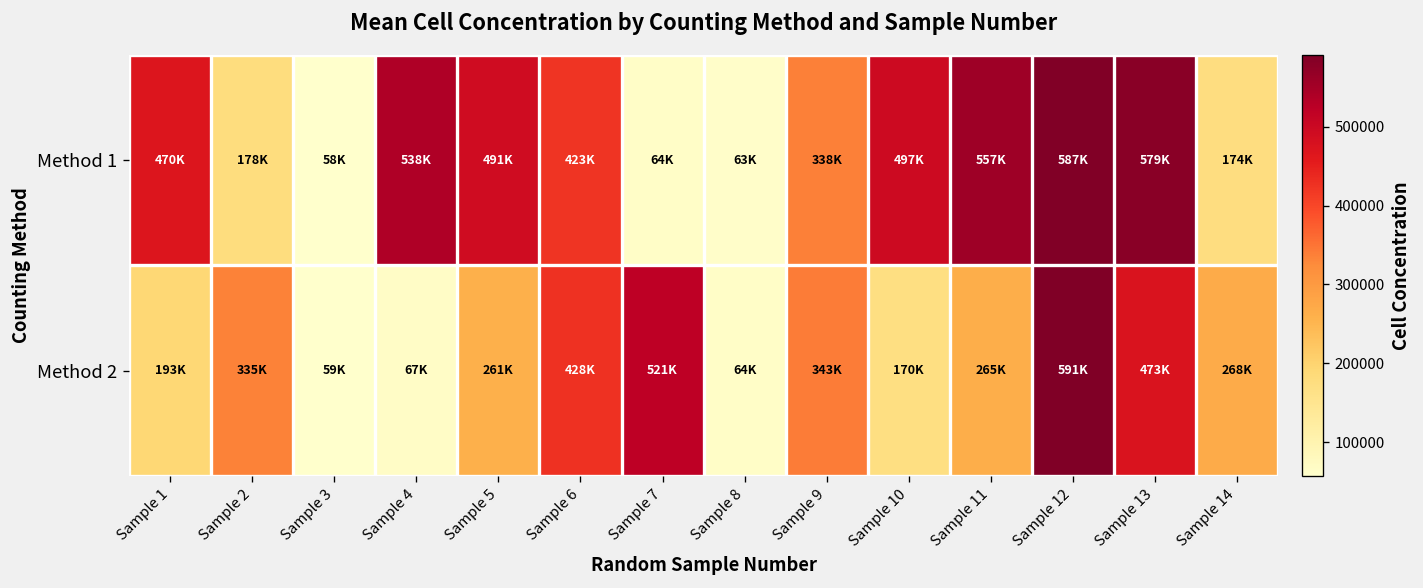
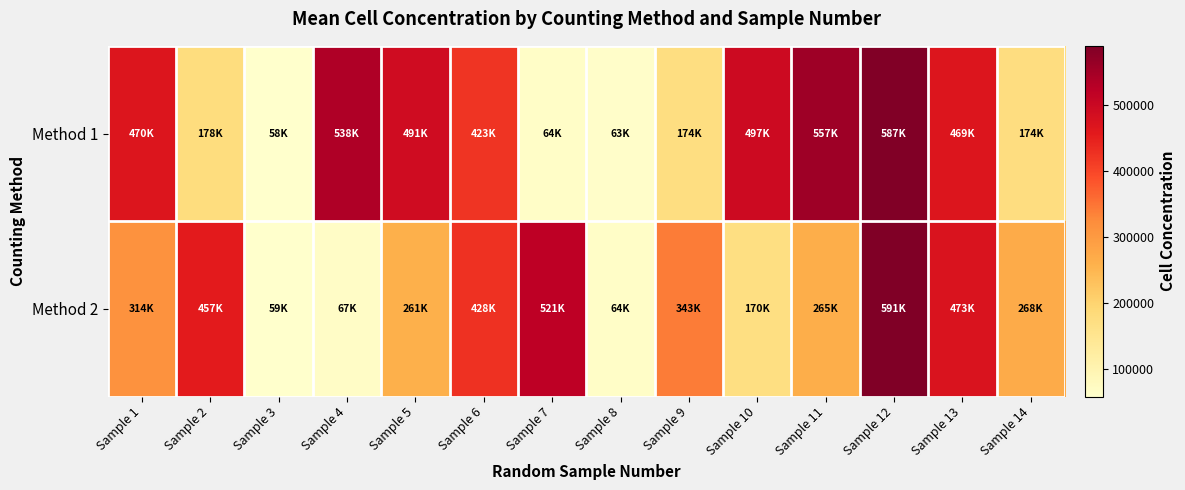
  {
    "Method 1": {
      "Sample 1": "470K",
      "Sample 2": "178K",
      "Sample 3": "58K",
      "Sample 4": "538K",
      "Sample 5": "491K",
      "Sample 6": "423K",
      "Sample 7": "64K",
      "Sample 8": "63K",
-     "Sample 9": "338K",
+     "Sample 9": "174K",
      "Sample 10": "497K",
      "Sample 11": "557K",
      "Sample 12": "587K",
-     "Sample 13": "579K",
+     "Sample 13": "469K",
      "Sample 14": "174K"
    },
    "Method 2": {
-     "Sample 1": "193K",
-     "Sample 2": "335K",
+     "Sample 1": "314K",
+     "Sample 2": "457K",
      "Sample 3": "59K",
      "Sample 4": "67K",
      "Sample 5": "261K",
      "Sample 6": "428K",
      "Sample 7": "521K",
      "Sample 8": "64K",
      "Sample 9": "343K",
      "Sample 10": "170K",
      "Sample 11": "265K",
      "Sample 12": "591K",
      "Sample 13": "473K",
      "Sample 14": "268K"
    }
  }
